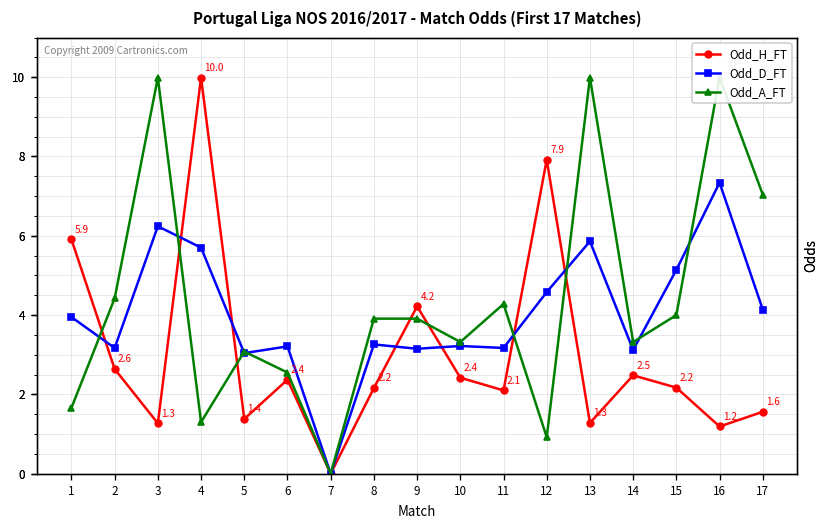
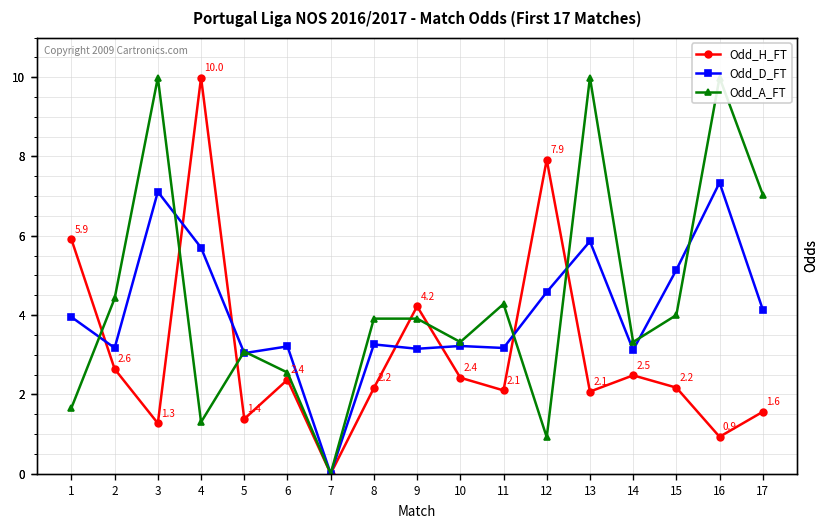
  {
    "Odd_H_FT": {
      "1": 5.9,
      "2": 2.6,
      "3": 1.3,
      "4": 10.0,
      "5": 1.4,
      "6": 2.4,
      "8": 2.2,
      "9": 4.2,
      "10": 2.4,
      "11": 2.1,
      "12": 7.9,
-     "13": 1.3,
+     "13": 2.1,
      "14": 2.5,
      "15": 2.2,
-     "16": 1.2,
+     "16": 0.9,
      "17": 1.6
    },
    "Odd_D_FT": {
      "1": 4.0,
      "2": 3.2,
-     "3": 6.2,
+     "3": 7.1,
      "4": 5.7,
      "6": 3.2,
      "8": 3.3,
      "9": 3.2,
      "10": 3.2,
      "11": 3.2,
      "12": 4.6,
      "13": 5.9,
      "14": 3.1,
      "15": 5.1,
      "16": 7.3,
      "17": 4.1
    },
    "Odd_A_FT": {
      "1": 1.7,
      "2": 4.4,
      "8": 3.9,
      "9": 3.9,
      "10": 3.3,
      "11": 4.3,
      "12": 0.9,
      "13": 10.0,
      "14": 3.3,
      "15": 4.0,
      "17": 7.0
    }
  }
